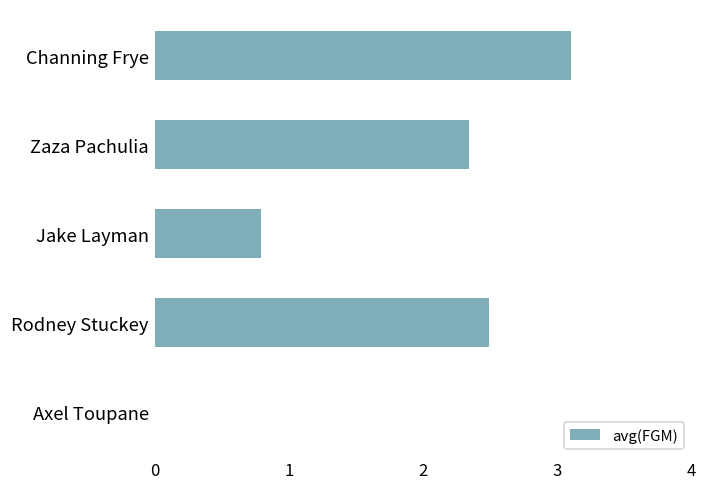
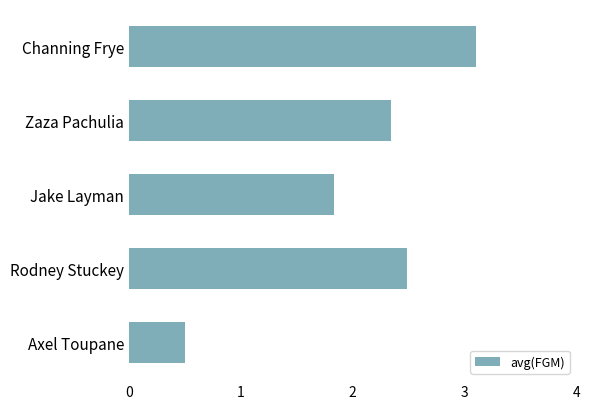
  {
    "Channing Frye": 3.10,
    "Zaza Pachulia": 2.34,
-   "Jake Layman": 0.79,
+   "Jake Layman": 1.83,
    "Rodney Stuckey": 2.49,
-   "Axel Toupane": 0.0
+   "Axel Toupane": 0.5
  }
